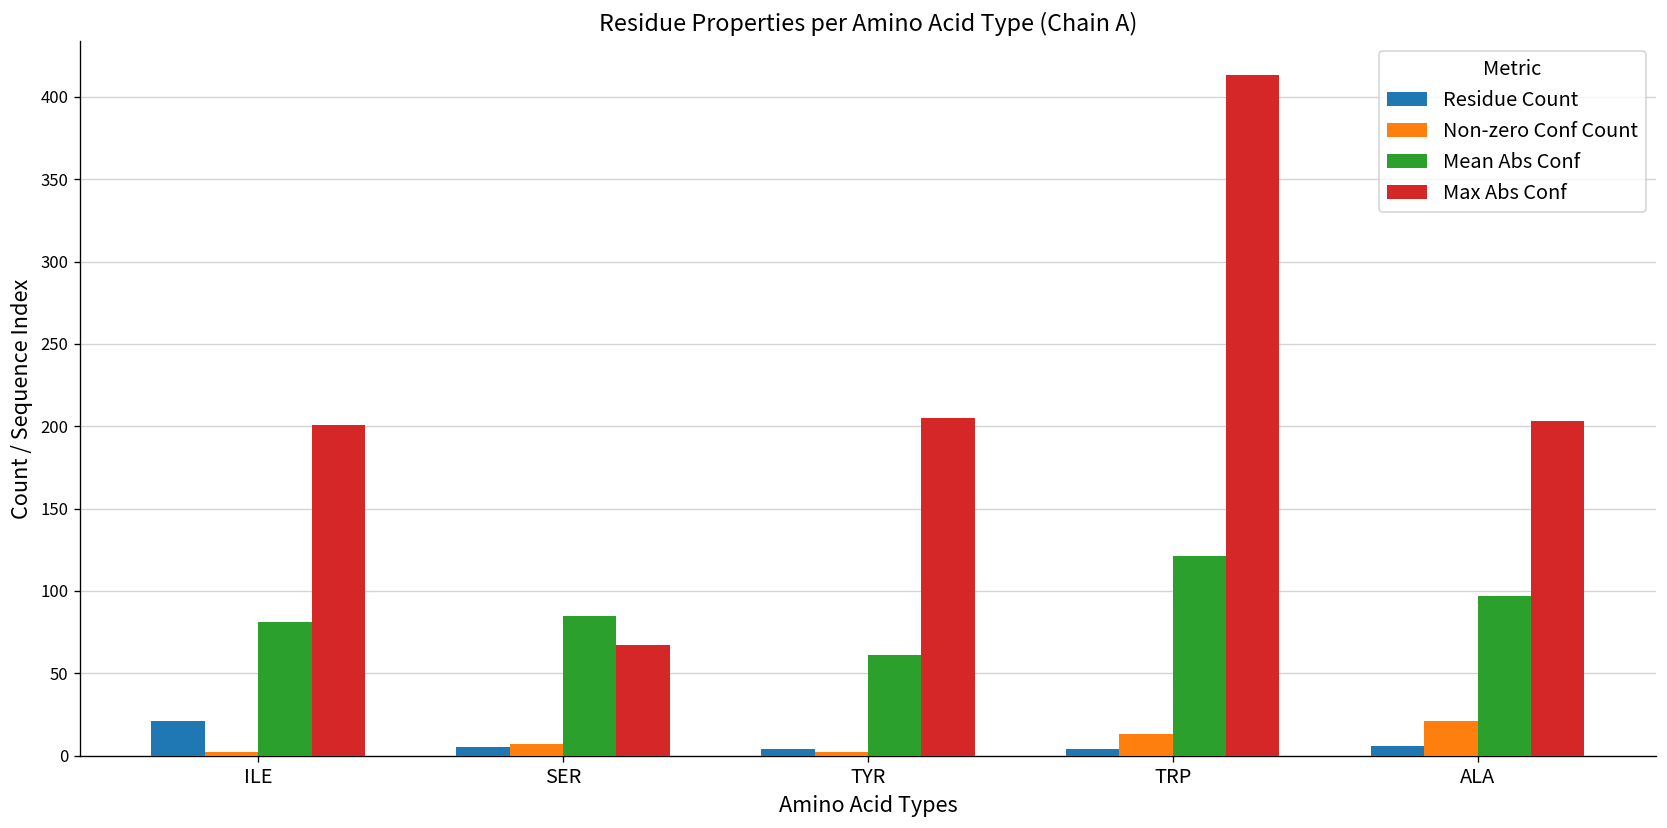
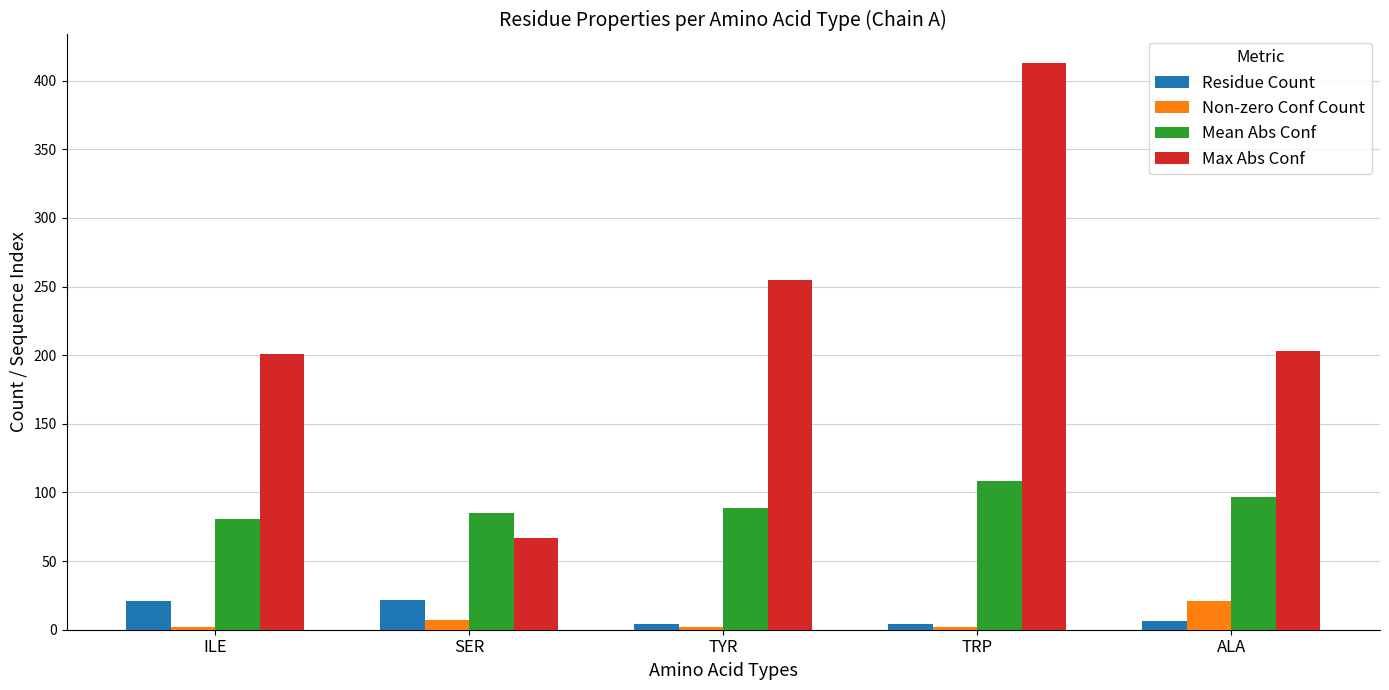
  {
    "Residue Count": {
      "ILE": 21,
-     "SER": 5,
+     "SER": 22,
      "TYR": 4,
      "TRP": 4,
      "ALA": 6
    },
    "Non-zero Conf Count": {
      "ILE": 2,
      "SER": 7,
      "TYR": 2,
-     "TRP": 13,
+     "TRP": 2,
      "ALA": 21
    },
    "Mean Abs Conf": {
      "ILE": 81,
      "SER": 85,
-     "TYR": 61,
-     "TRP": 121,
+     "TYR": 89,
+     "TRP": 108,
      "ALA": 97
    },
    "Max Abs Conf": {
      "ILE": 201,
      "SER": 67,
-     "TYR": 205,
+     "TYR": 255,
      "TRP": 413,
      "ALA": 203
    }
  }
